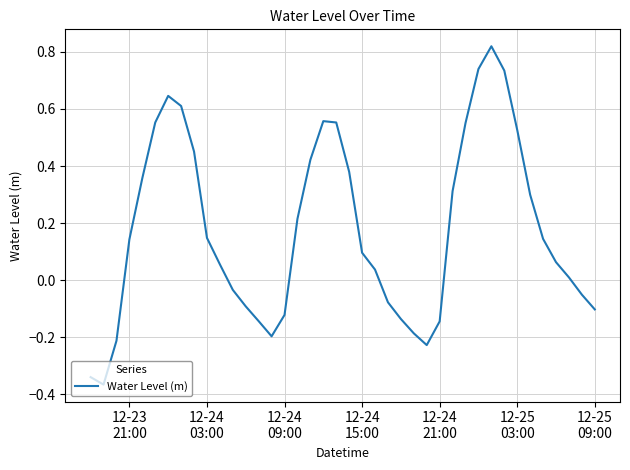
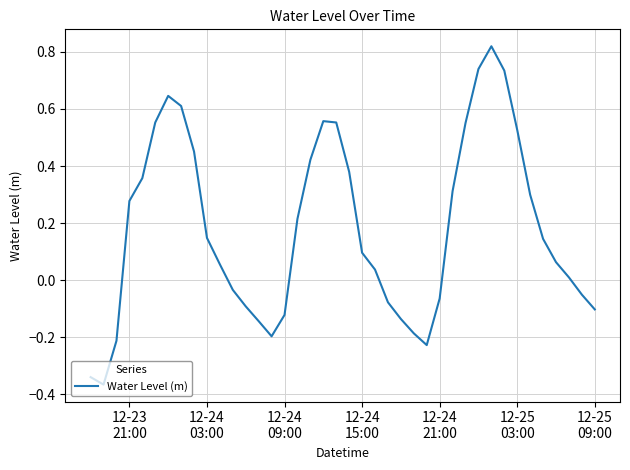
  {
-   "12-23 21:00": 0.14,
+   "12-23 21:00": 0.28,
    "12-24 03:00": 0.15,
    "12-24 09:00": -0.12,
    "12-24 15:00": 0.10,
-   "12-24 21:00": -0.14,
+   "12-24 21:00": -0.06,
    "12-25 03:00": 0.53,
    "12-25 09:00": -0.10
  }
